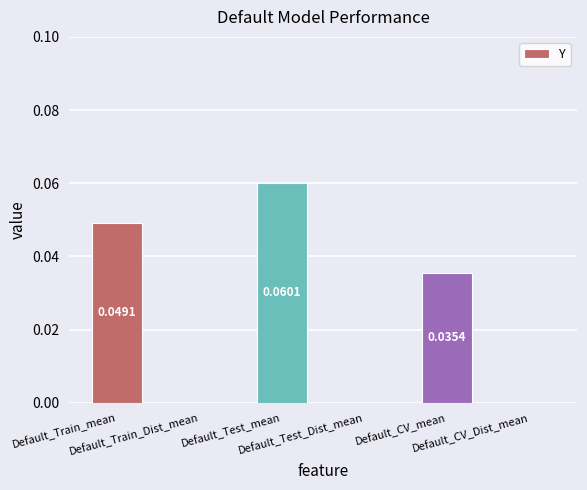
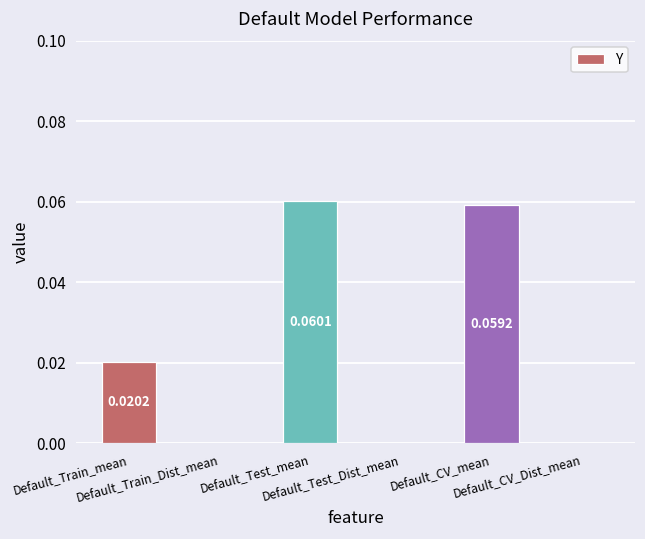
  {
-   "Default_Train_mean": 0.0491,
+   "Default_Train_mean": 0.0202,
    "Default_Test_mean": 0.0601,
-   "Default_CV_mean": 0.0354
+   "Default_CV_mean": 0.0592
  }
